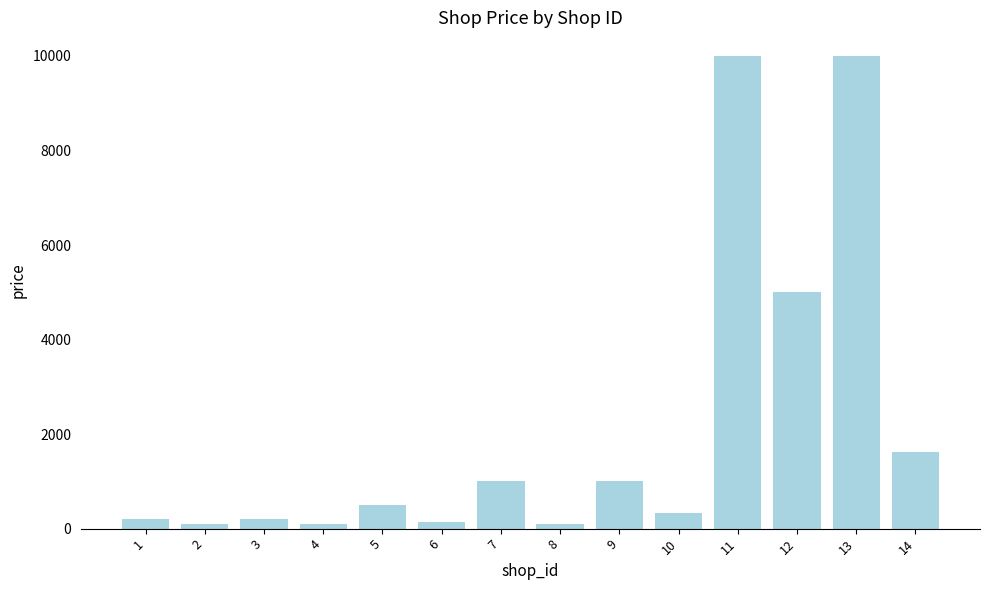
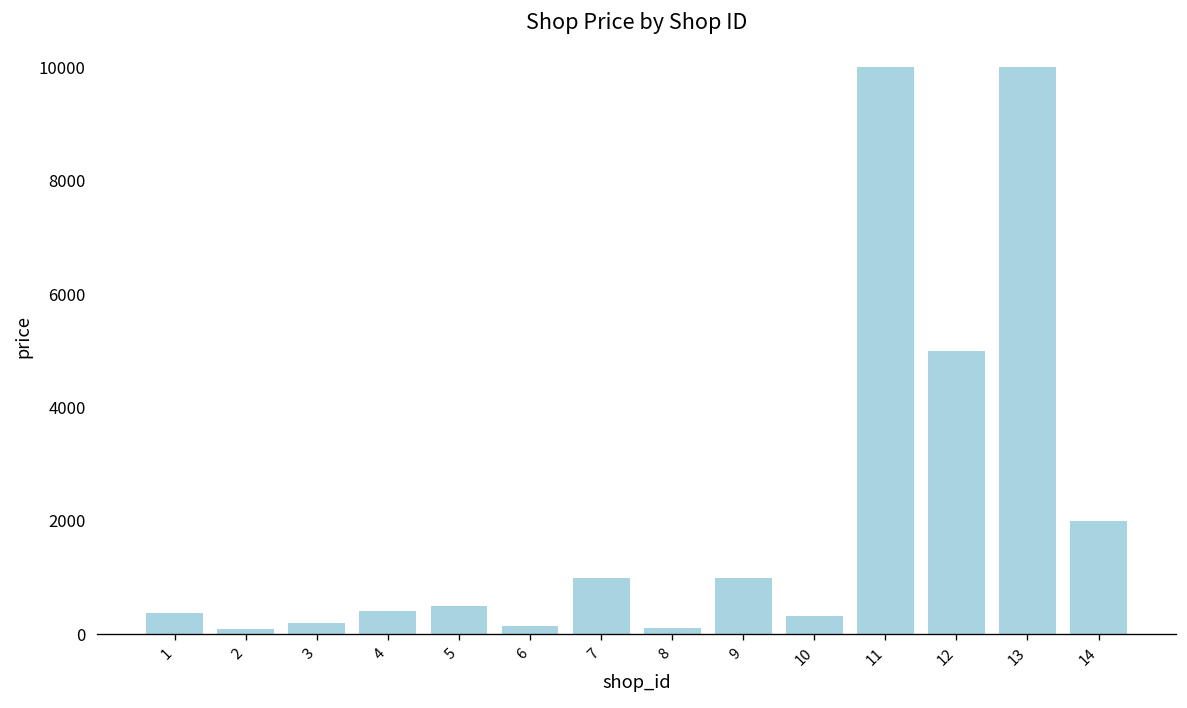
  {
-   "1": 200,
+   "1": 400,
    "2": 100,
    "3": 200,
-   "4": 100,
+   "4": 400,
    "5": 500,
    "6": 200,
    "7": 1000,
    "8": 100,
    "9": 1000,
    "10": 300,
    "11": 10000,
    "12": 5000,
    "13": 10000,
-   "14": 1600
+   "14": 2000
  }
